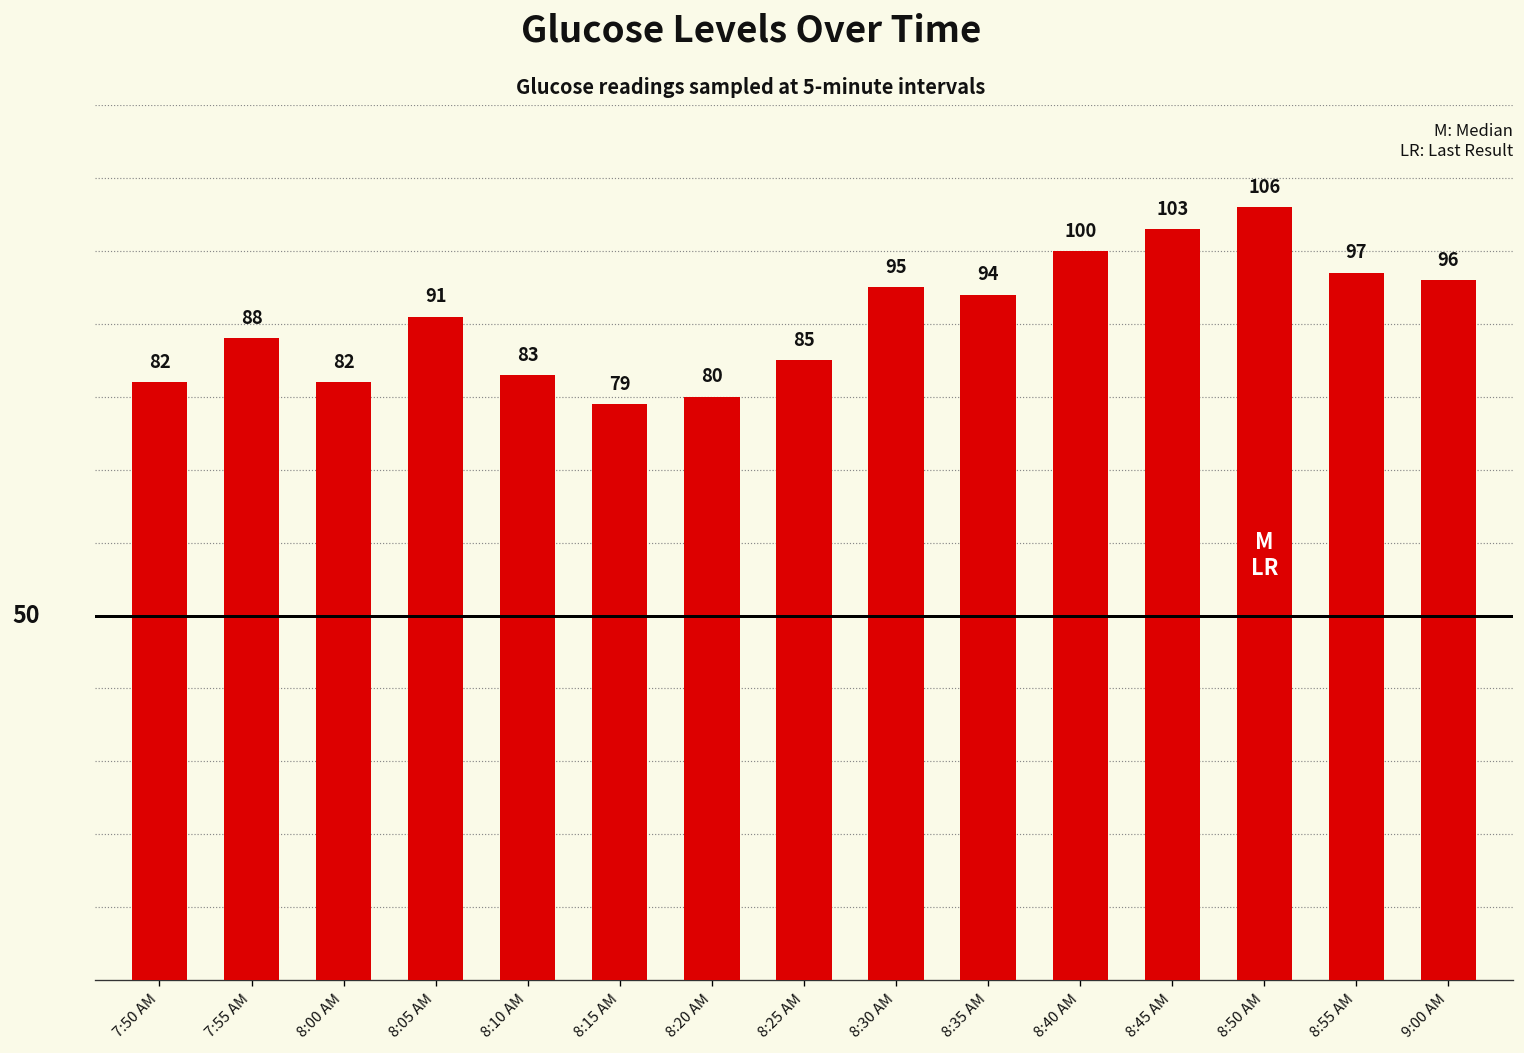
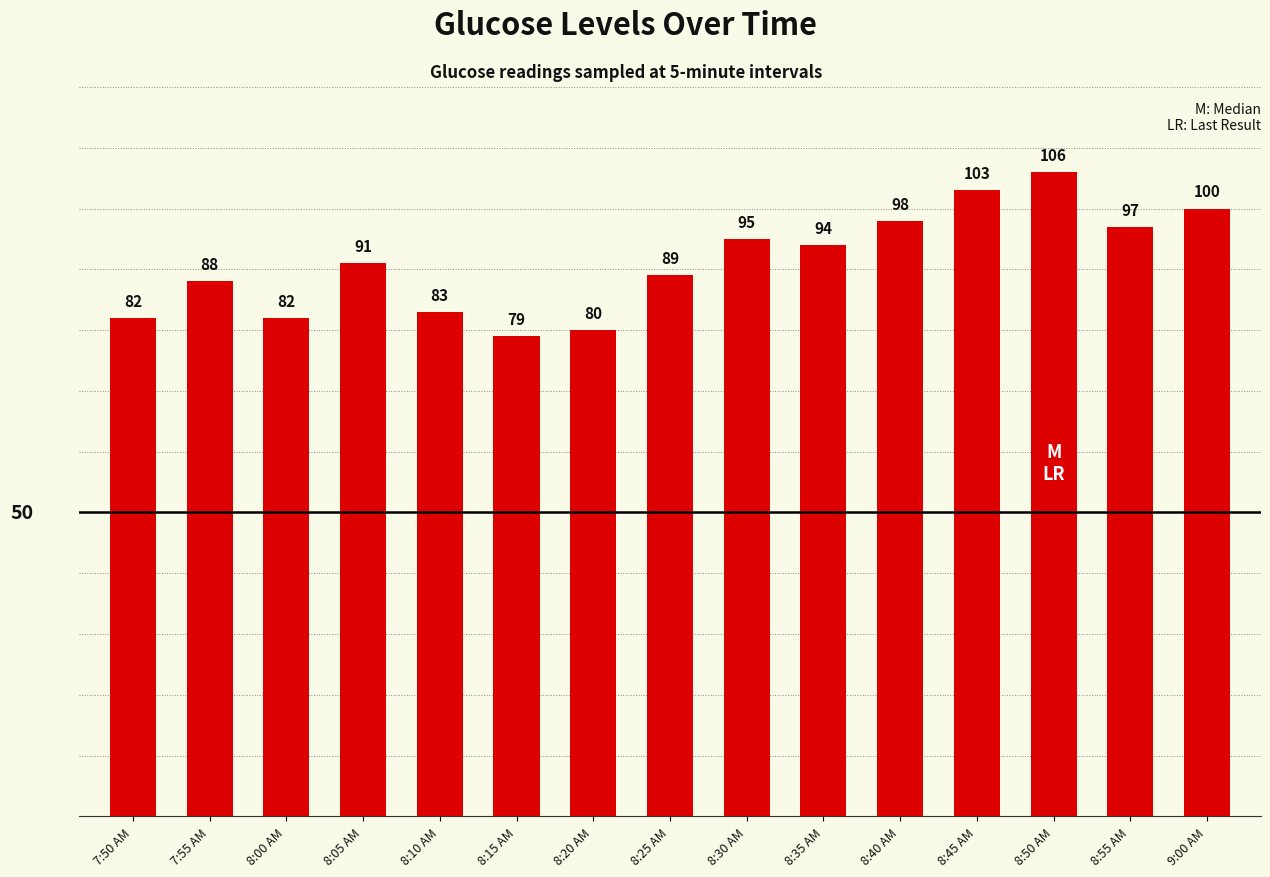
  {
    "7:50 AM": 82,
    "7:55 AM": 88,
    "8:00 AM": 82,
    "8:05 AM": 91,
    "8:10 AM": 83,
    "8:15 AM": 79,
    "8:20 AM": 80,
-   "8:25 AM": 85,
+   "8:25 AM": 89,
    "8:30 AM": 95,
    "8:35 AM": 94,
-   "8:40 AM": 100,
+   "8:40 AM": 98,
    "8:45 AM": 103,
    "8:50 AM": 106,
    "8:55 AM": 97,
-   "9:00 AM": 96
+   "9:00 AM": 100
  }
